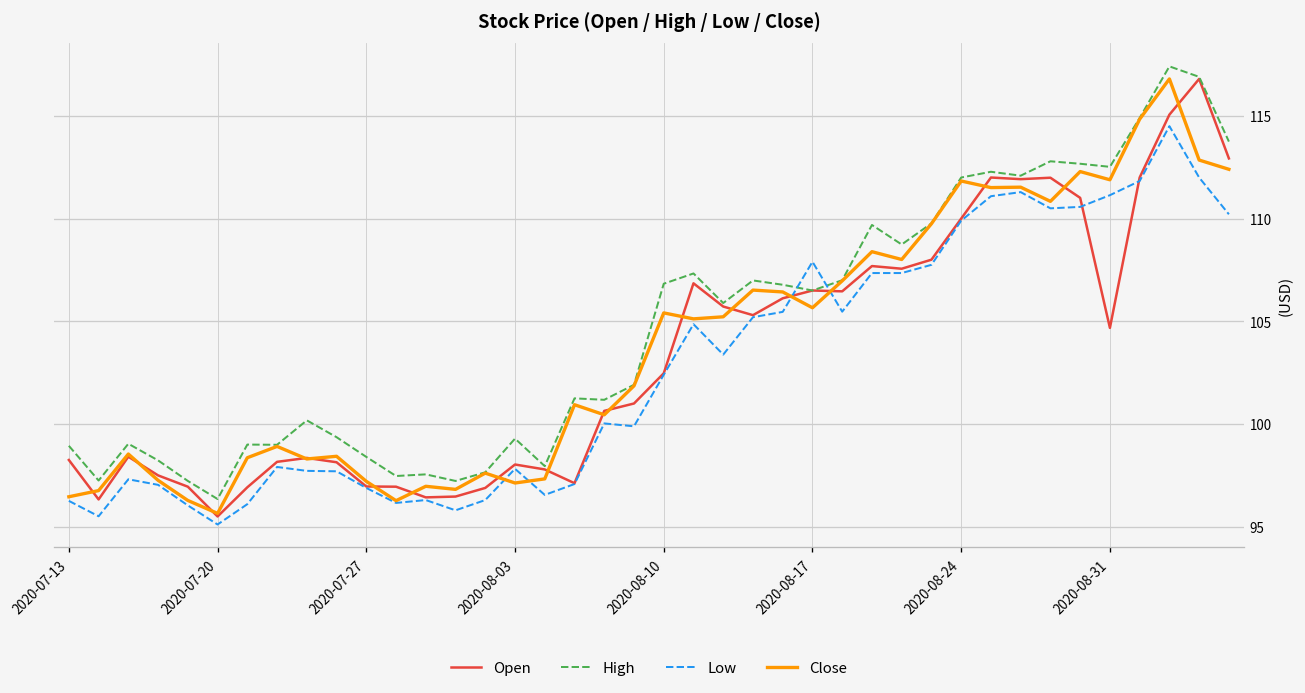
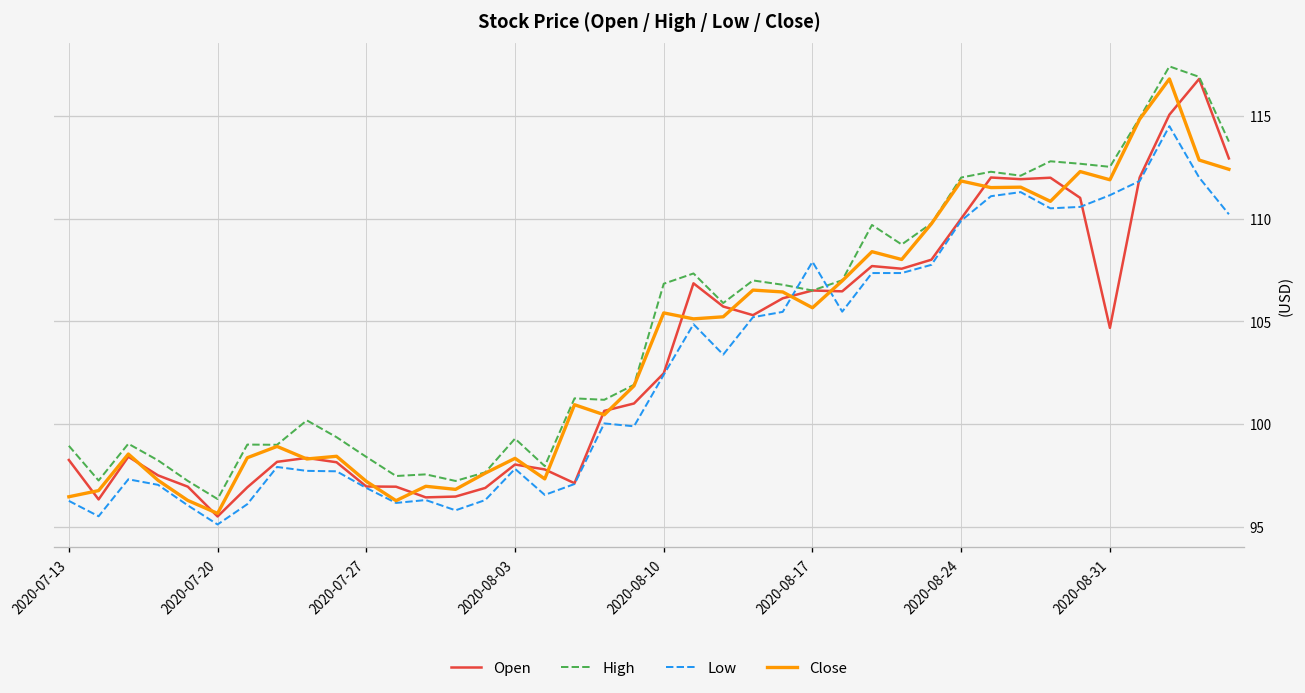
  {
    "Open": {
      "2020-07-13": 98.3,
      "2020-08-03": 98.0,
      "2020-08-31": 104.7
    },
    "High": {
      "2020-07-13": 98.9,
      "2020-07-20": 96.4,
      "2020-07-27": 98.4,
      "2020-08-03": 99.3,
      "2020-08-10": 106.8,
      "2020-08-24": 112.0,
      "2020-08-31": 112.5
    },
    "Low": {
      "2020-07-13": 96.3,
      "2020-07-20": 95.1,
      "2020-08-03": 97.8,
      "2020-08-17": 107.9,
      "2020-08-31": 111.1
    },
    "Close": {
      "2020-07-13": 96.5,
      "2020-07-27": 97.2,
-     "2020-08-03": 97.1,
+     "2020-08-03": 98.3,
      "2020-08-10": 105.4,
      "2020-08-17": 105.7,
      "2020-08-24": 111.8,
      "2020-08-31": 111.9
    }
  }
